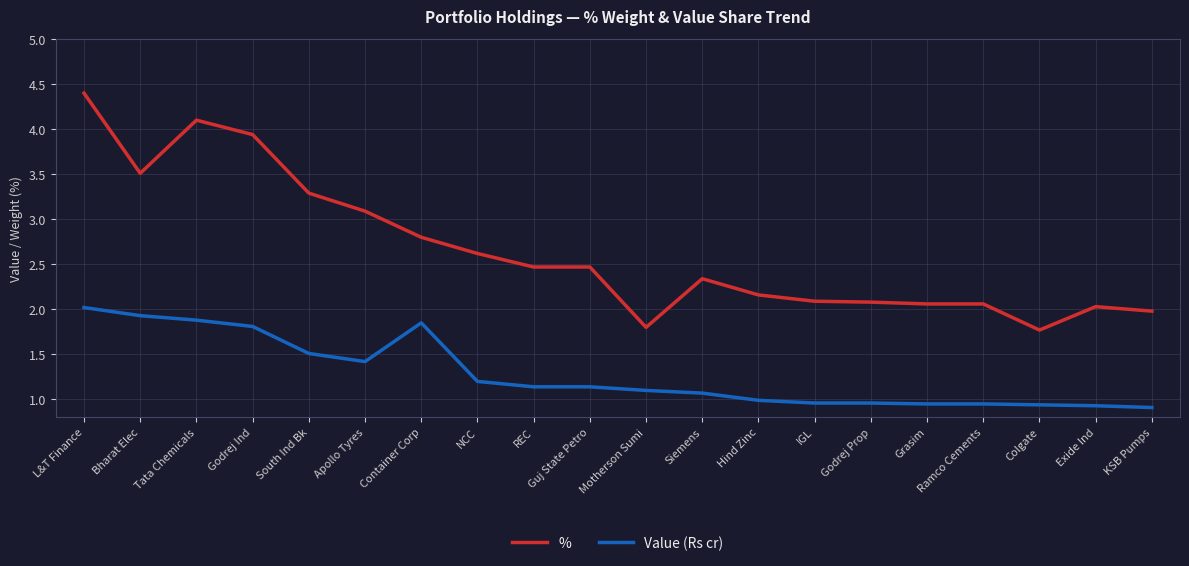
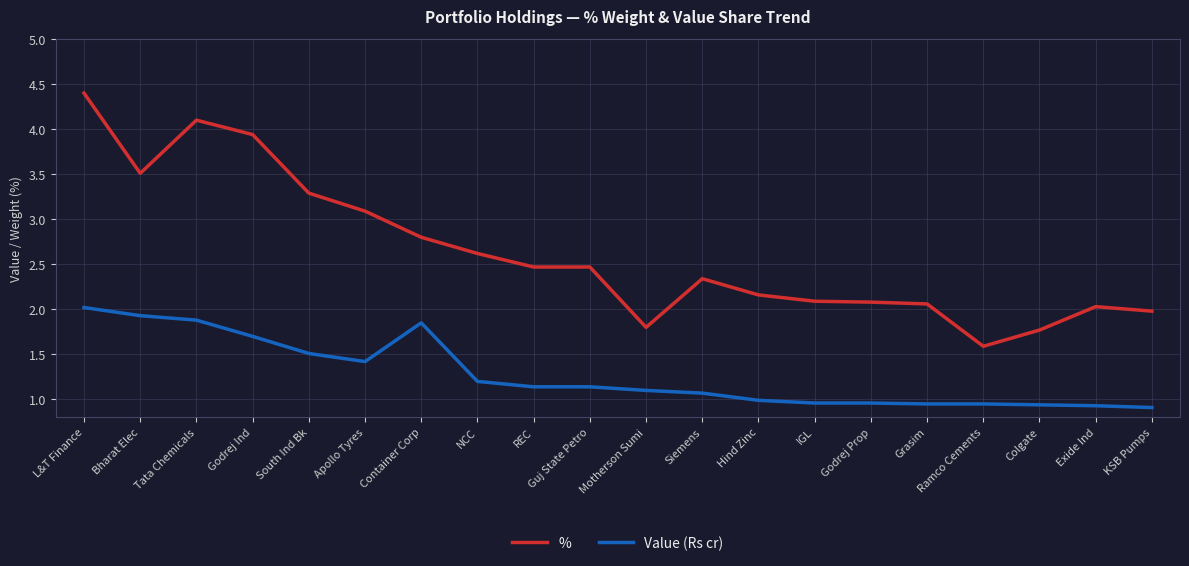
  {
    "%": {
      "L&T Finance": 4.4,
      "Bharat Elec": 3.5,
      "Tata Chemicals": 4.1,
      "Godrej Ind": 3.9,
      "South Ind Bk": 3.3,
      "Apollo Tyres": 3.1,
      "Container Corp": 2.8,
      "NCC": 2.6,
      "REC": 2.5,
      "Guj State Petro": 2.5,
      "Motherson Sumi": 1.8,
      "Siemens": 2.3,
      "Hind Zinc": 2.2,
      "IGL": 2.1,
      "Godrej Prop": 2.1,
      "Grasim": 2.1,
-     "Ramco Cements": 2.1,
+     "Ramco Cements": 1.6,
      "Colgate": 1.8,
      "Exide Ind": 2.0,
      "KSB Pumps": 2.0
    },
    "Value (Rs cr)": {
      "L&T Finance": 2.0,
      "Bharat Elec": 1.9,
      "Tata Chemicals": 1.9,
-     "Godrej Ind": 1.8,
+     "Godrej Ind": 1.7,
      "South Ind Bk": 1.5,
      "Apollo Tyres": 1.4,
      "Container Corp": 1.9,
      "NCC": 1.2,
      "REC": 1.1,
      "Guj State Petro": 1.1,
      "Motherson Sumi": 1.1,
      "Siemens": 1.1,
      "Hind Zinc": 1.0,
      "IGL": 1.0,
      "Godrej Prop": 1.0,
      "Grasim": 1.0,
      "Ramco Cements": 1.0,
      "Colgate": 0.9,
      "Exide Ind": 0.9,
      "KSB Pumps": 0.9
    }
  }
